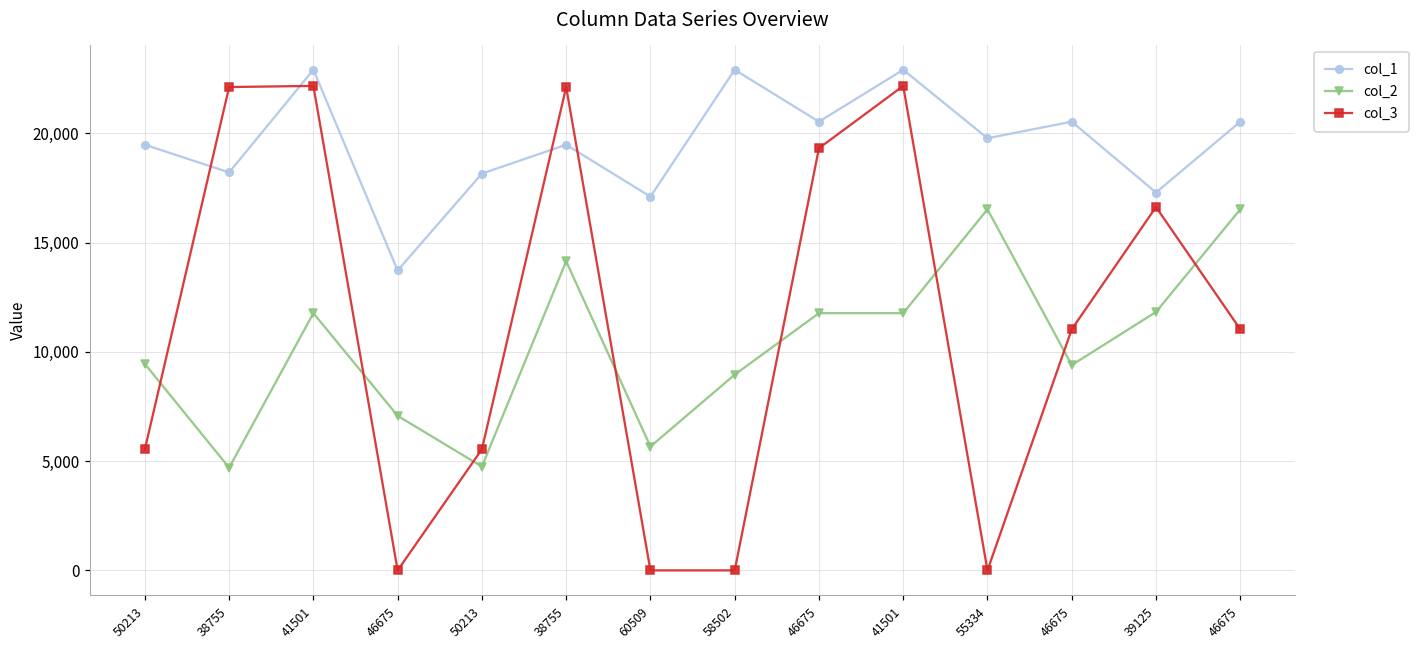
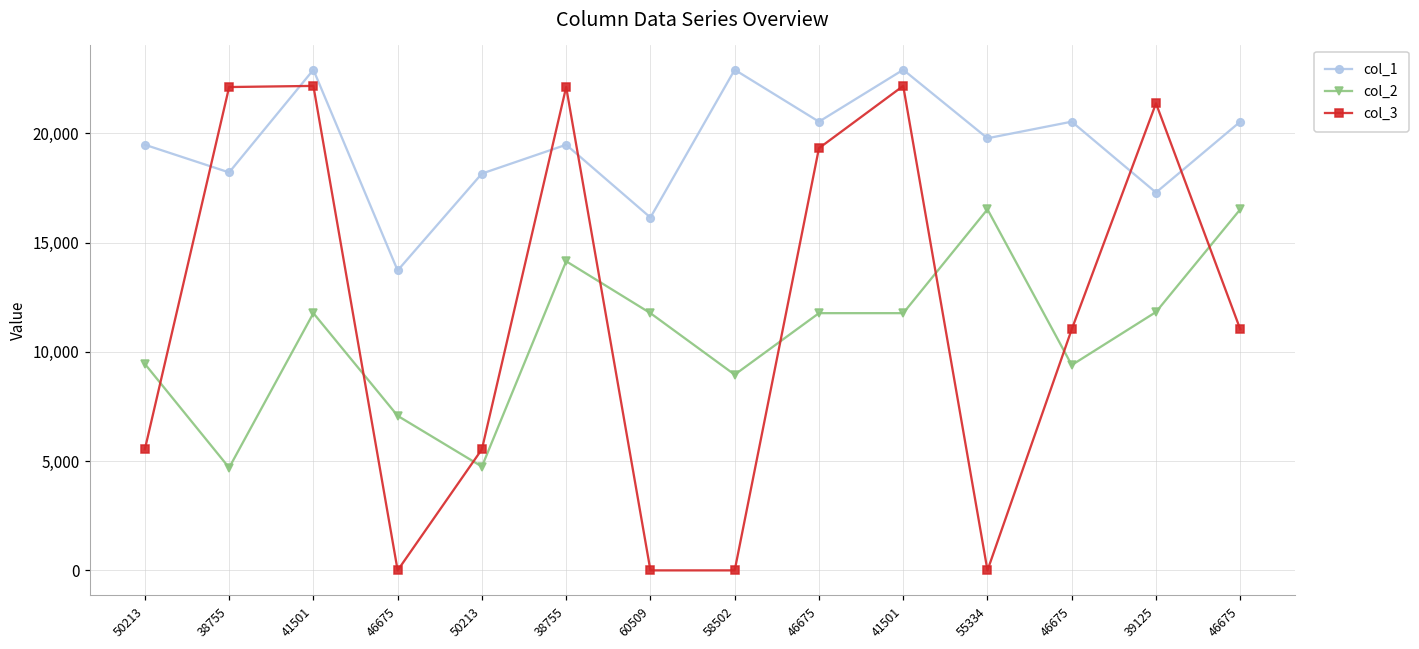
  {
    "col_1": {
-     "60509": "17,100",
+     "60509": "16,200",
      "58502": "22,900",
      "55334": "19,800",
      "39125": "17,300"
    },
    "col_2": {
-     "60509": "5,700",
+     "60509": "11,800",
      "58502": "9,000",
      "55334": "16,500",
      "39125": "11,800"
    },
    "col_3": {
      "60509": "0",
      "58502": "0",
      "55334": "0",
-     "39125": "16,600"
+     "39125": "21,400"
    }
  }
